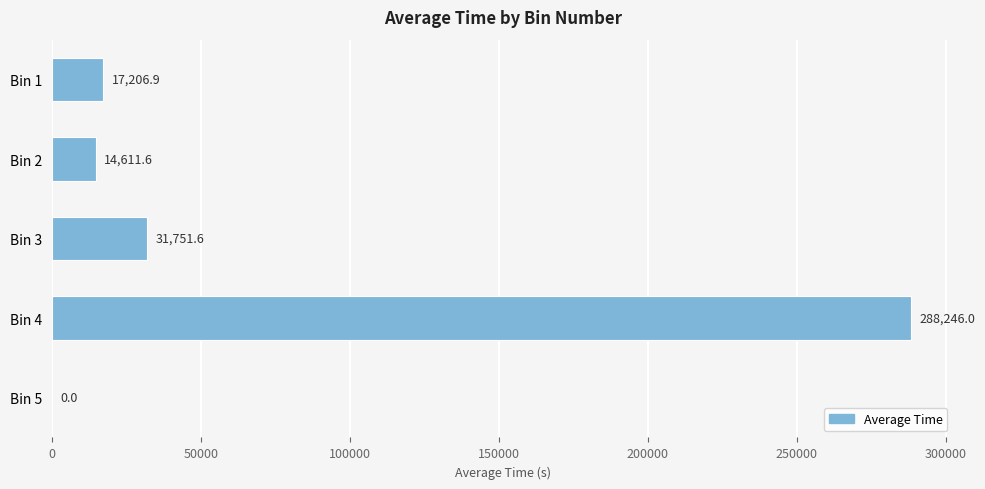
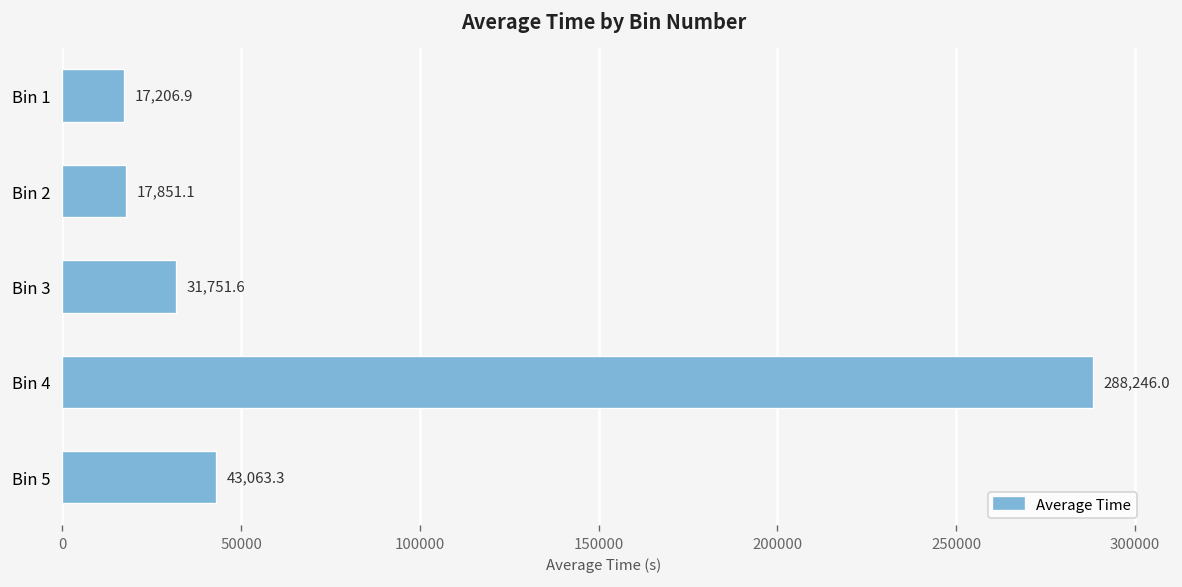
  {
    "Bin 1": "17,206.9",
-   "Bin 2": "14,611.6",
+   "Bin 2": "17,851.1",
    "Bin 3": "31,751.6",
    "Bin 4": "288,246.0",
-   "Bin 5": "0.0"
+   "Bin 5": "43,063.3"
  }
